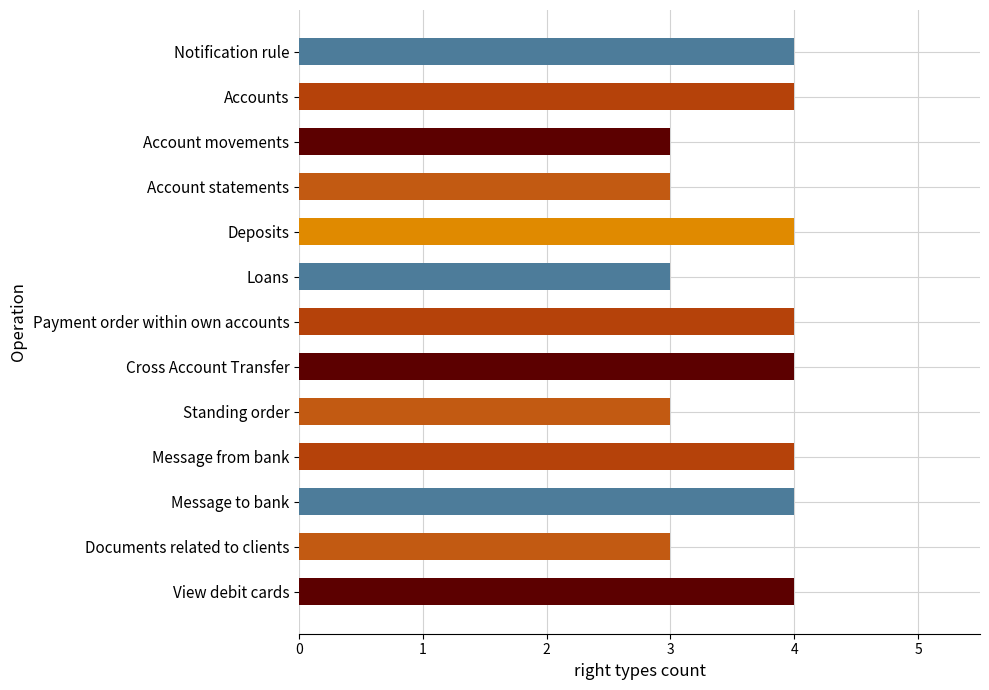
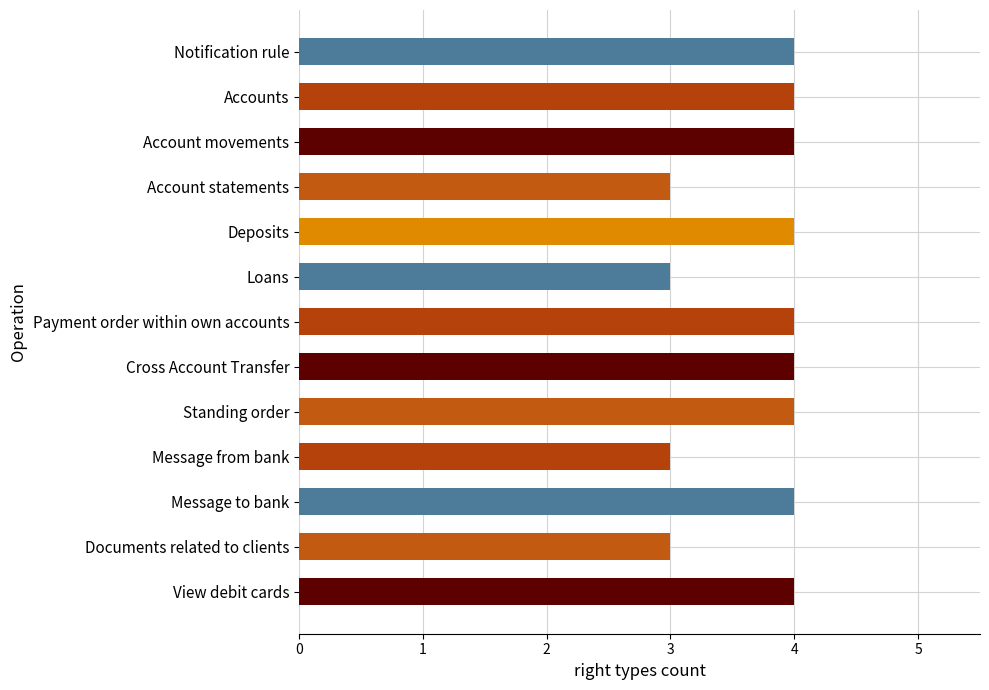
  {
    "Notification rule": 4,
    "Accounts": 4,
-   "Account movements": 3,
+   "Account movements": 4,
    "Account statements": 3,
    "Deposits": 4,
    "Loans": 3,
    "Payment order within own accounts": 4,
    "Cross Account Transfer": 4,
-   "Standing order": 3,
-   "Message from bank": 4,
+   "Standing order": 4,
+   "Message from bank": 3,
    "Message to bank": 4,
    "Documents related to clients": 3,
    "View debit cards": 4
  }
